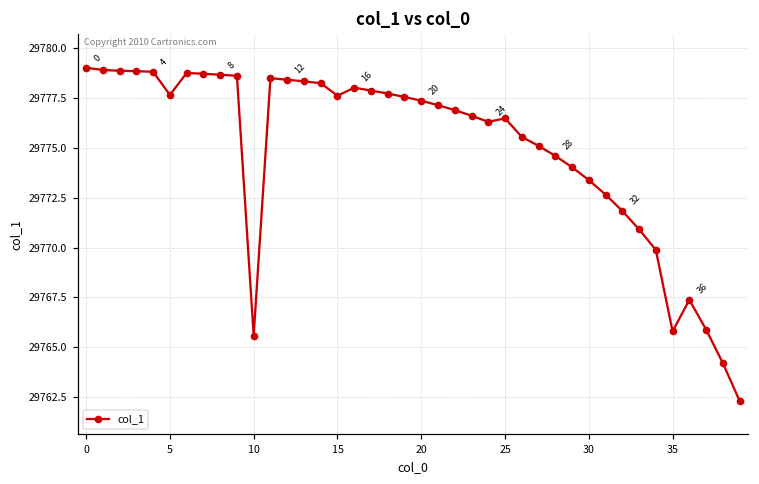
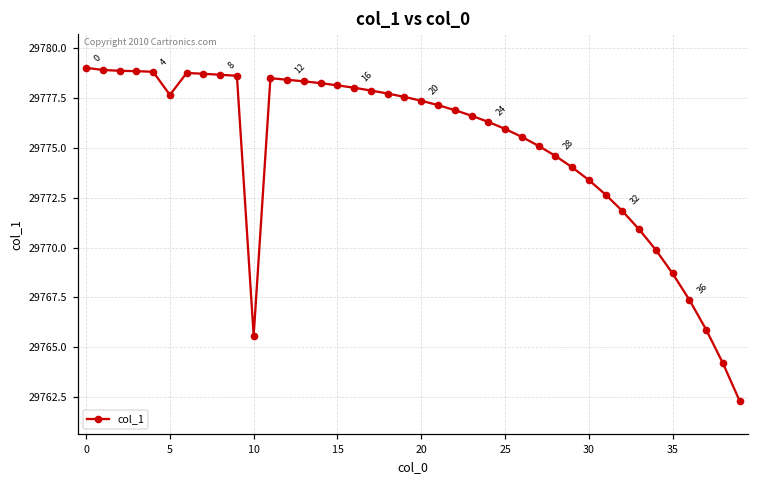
  {
    "5": 29777.6,
    "10": 29765.6,
-   "15": 29777.6,
-   "25": 29776.5,
+   "15": 29778.1,
+   "25": 29775.9,
    "30": 29773.4,
-   "35": 29765.8
+   "35": 29768.7
  }
